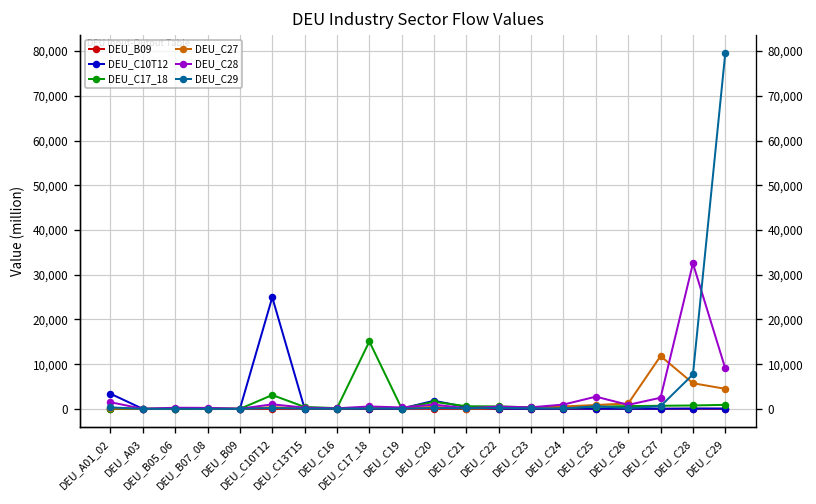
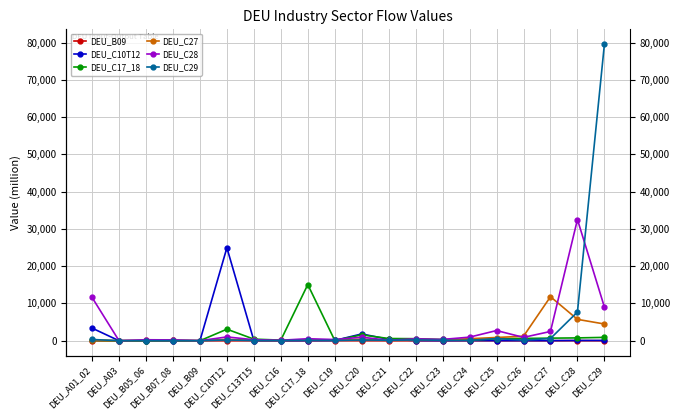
  {
    "DEU_C10T12": {
      "DEU_A01_02": "3,000",
      "DEU_C10T12": "25,000"
    },
    "DEU_C17_18": {
      "DEU_C10T12": "3,000",
      "DEU_C17_18": "15,000",
      "DEU_C28": "1,000",
      "DEU_C29": "1,000"
    },
    "DEU_C27": {
      "DEU_C27": "12,000",
      "DEU_C28": "6,000",
      "DEU_C29": "4,000"
    },
    "DEU_C28": {
-     "DEU_A01_02": "1,000",
+     "DEU_A01_02": "12,000",
      "DEU_C25": "3,000",
      "DEU_C27": "2,000",
      "DEU_C28": "33,000",
      "DEU_C29": "9,000"
    },
    "DEU_C29": {
      "DEU_C28": "8,000",
      "DEU_C29": "80,000"
    }
  }
